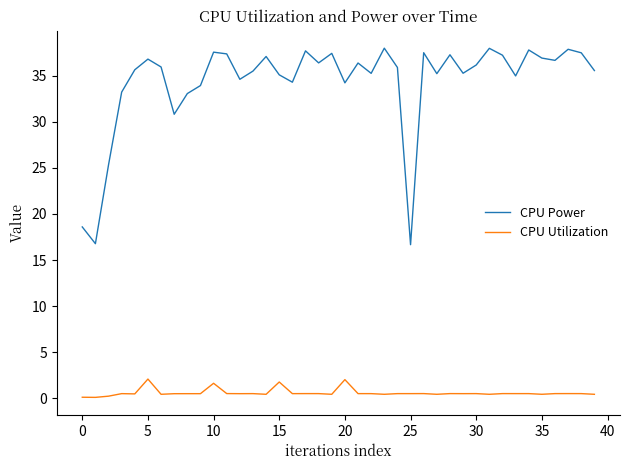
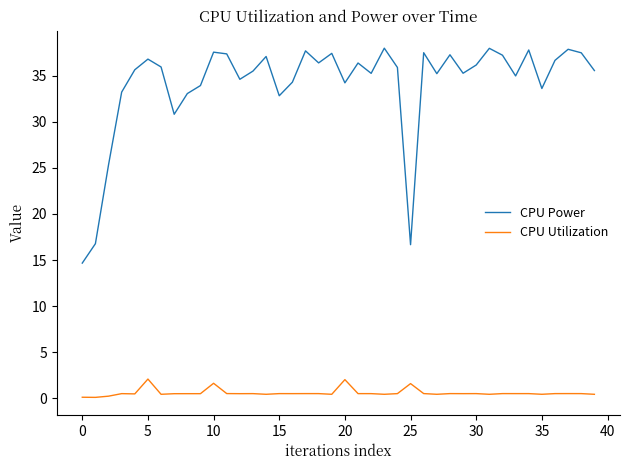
  {
    "CPU Power": {
-     "0": 19,
+     "0": 15,
      "5": 37,
      "10": 38,
-     "15": 35,
+     "15": 33,
      "20": 34,
      "25": 17,
      "30": 36,
-     "35": 37
+     "35": 34
    },
    "CPU Utilization": {
      "0": 0,
      "5": 2,
      "10": 2,
-     "15": 2,
+     "15": 1,
      "20": 2,
-     "25": 1,
+     "25": 2,
      "30": 1,
      "35": 0
    }
  }
